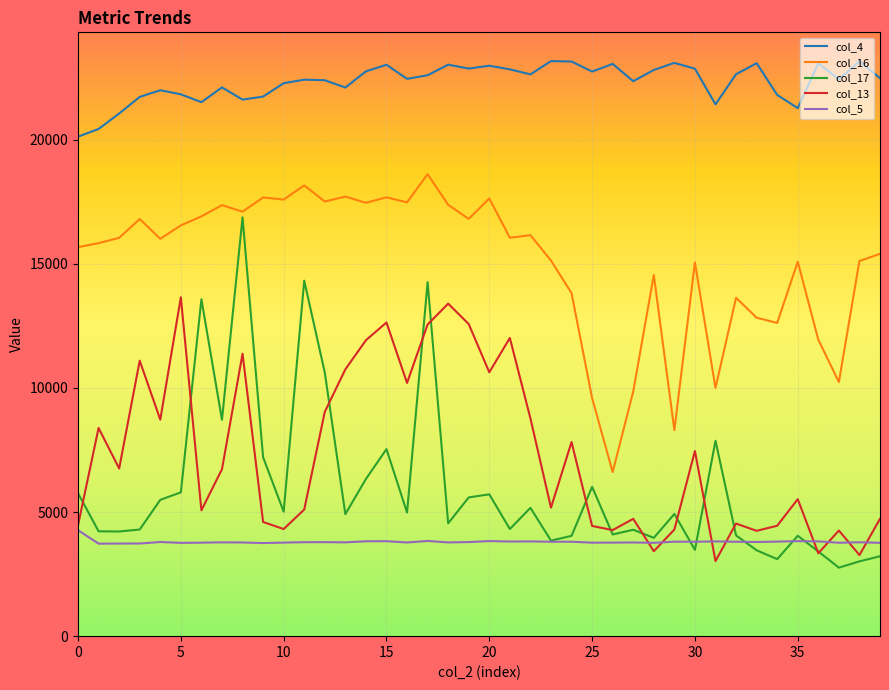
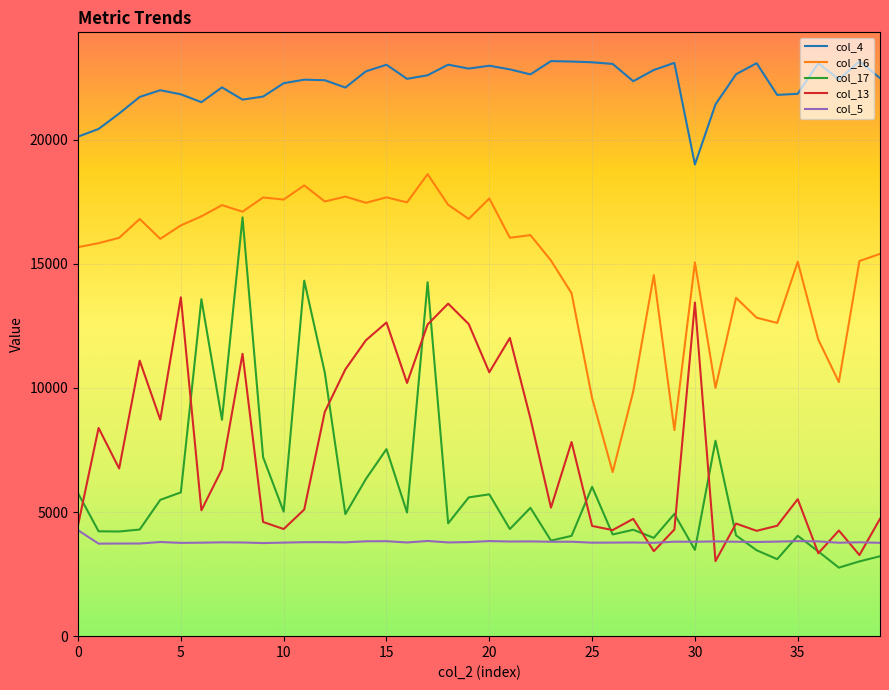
  {
    "col_4": {
      "0": 20100,
      "5": 21800,
      "10": 22300,
      "15": 23000,
      "20": 23000,
-     "25": 22700,
-     "30": 22900,
-     "35": 21300
+     "25": 23100,
+     "30": 19000,
+     "35": 21800
    },
    "col_16": {
      "0": 15700,
      "5": 16500,
      "10": 17600,
      "15": 17700,
      "20": 17600,
      "25": 9600,
      "30": 15100,
      "35": 15100
    },
    "col_17": {
      "0": 5800,
      "5": 5800,
      "10": 5000,
      "15": 7500,
      "20": 5700,
      "25": 6000,
      "30": 3500,
      "35": 4000
    },
    "col_13": {
      "0": 4500,
      "5": 13700,
      "10": 4300,
      "15": 12600,
      "20": 10600,
      "25": 4400,
-     "30": 7500,
+     "30": 13400,
      "35": 5500
    },
    "col_5": {
      "0": 4300,
      "5": 3800,
      "10": 3800,
      "15": 3800,
      "20": 3800,
      "25": 3800,
      "30": 3800,
      "35": 3800
    }
  }
